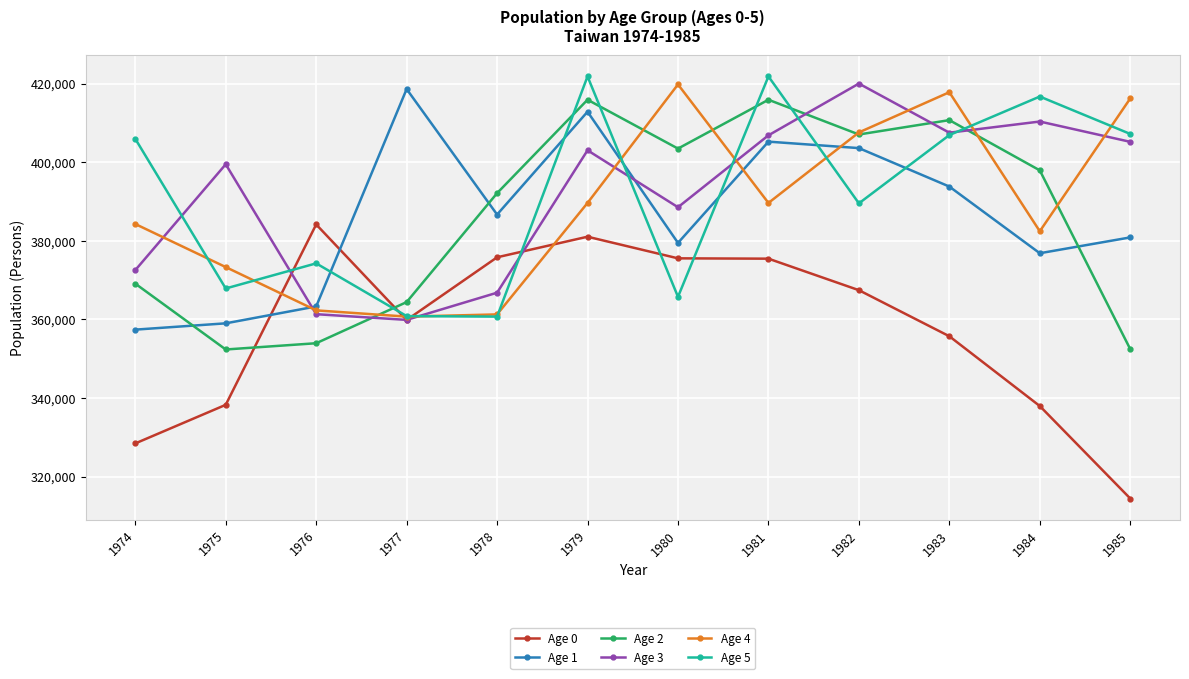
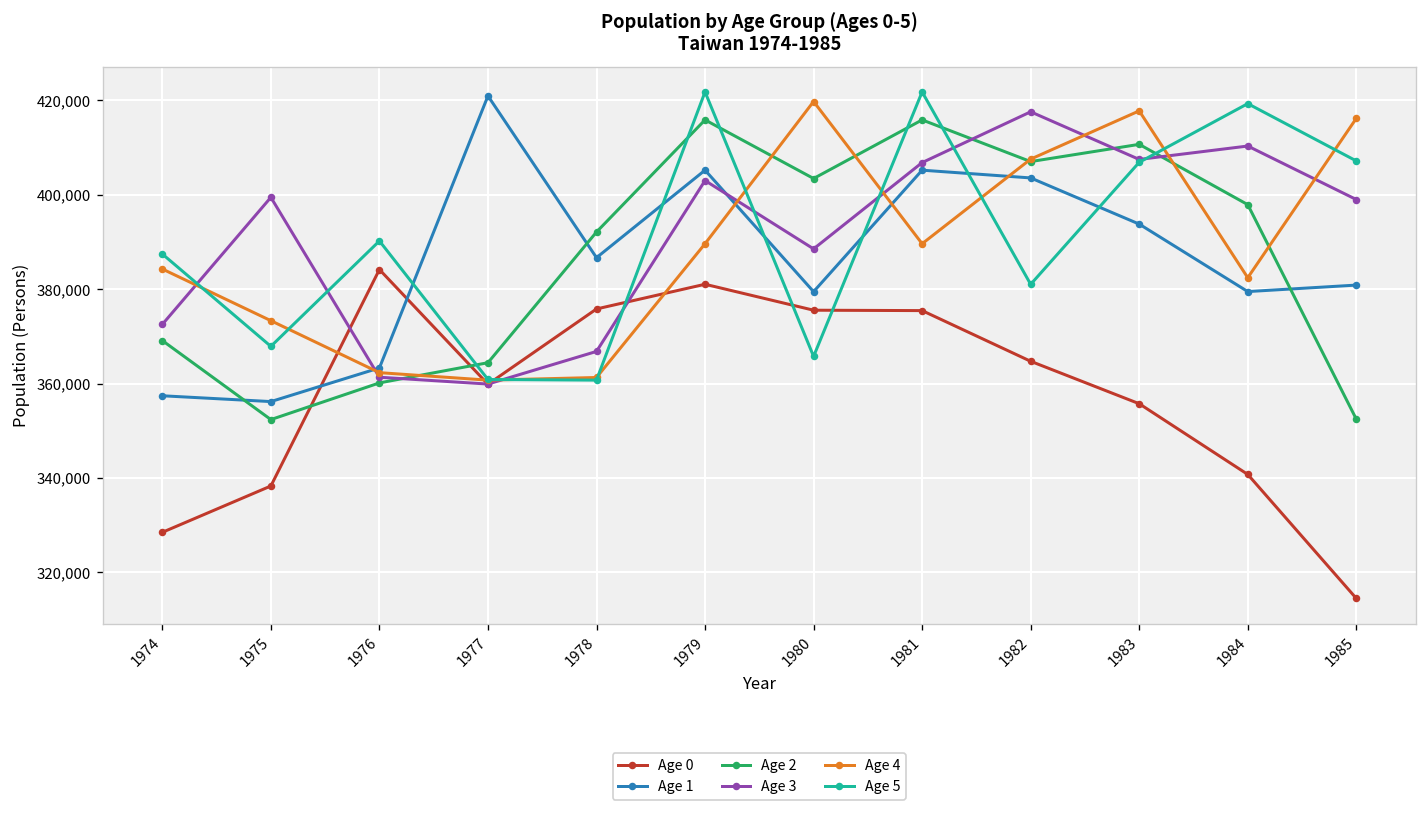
  {
    "Age 0": {
      "1974": "328,000",
      "1975": "338,000",
      "1976": "384,000",
      "1978": "376,000",
      "1979": "381,000",
      "1980": "376,000",
      "1981": "375,000",
-     "1982": "367,000",
+     "1982": "365,000",
      "1983": "356,000",
-     "1984": "338,000",
+     "1984": "341,000",
      "1985": "314,000"
    },
    "Age 1": {
      "1974": "357,000",
-     "1975": "359,000",
+     "1975": "356,000",
      "1976": "363,000",
-     "1977": "419,000",
+     "1977": "421,000",
      "1978": "387,000",
-     "1979": "413,000",
+     "1979": "405,000",
      "1980": "379,000",
      "1981": "405,000",
      "1982": "404,000",
      "1983": "394,000",
-     "1984": "377,000",
+     "1984": "379,000",
      "1985": "381,000"
    },
    "Age 2": {
      "1974": "369,000",
      "1975": "352,000",
-     "1976": "354,000",
+     "1976": "360,000",
      "1977": "364,000",
      "1978": "392,000",
      "1979": "416,000",
      "1980": "403,000",
      "1981": "416,000",
      "1983": "411,000",
      "1984": "398,000",
      "1985": "352,000"
    },
    "Age 3": {
      "1974": "373,000",
      "1975": "399,000",
      "1976": "361,000",
      "1978": "367,000",
      "1979": "403,000",
      "1980": "389,000",
      "1981": "407,000",
-     "1982": "420,000",
+     "1982": "418,000",
      "1984": "410,000",
-     "1985": "405,000"
+     "1985": "399,000"
    },
    "Age 4": {
      "1974": "384,000",
      "1975": "373,000",
      "1976": "362,000",
      "1979": "390,000",
      "1980": "420,000",
      "1981": "390,000",
      "1983": "418,000",
      "1984": "382,000",
      "1985": "416,000"
    },
    "Age 5": {
-     "1974": "406,000",
+     "1974": "387,000",
      "1975": "368,000",
-     "1976": "374,000",
+     "1976": "390,000",
      "1979": "422,000",
      "1980": "366,000",
      "1981": "422,000",
-     "1982": "390,000",
-     "1984": "417,000",
+     "1982": "381,000",
+     "1984": "419,000",
      "1985": "407,000"
    }
  }
